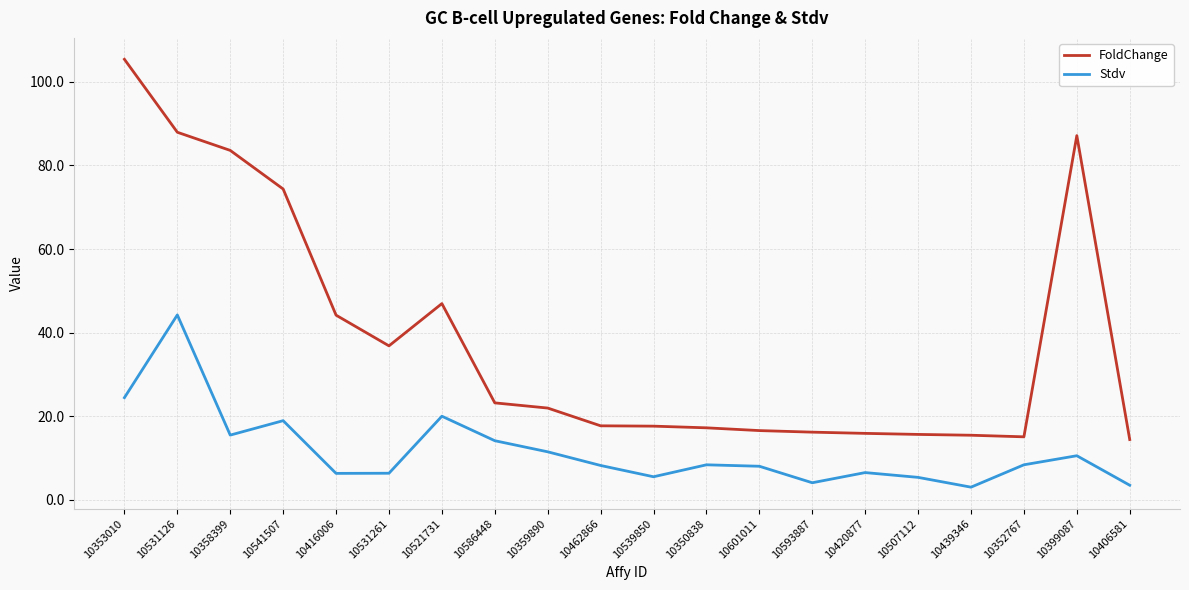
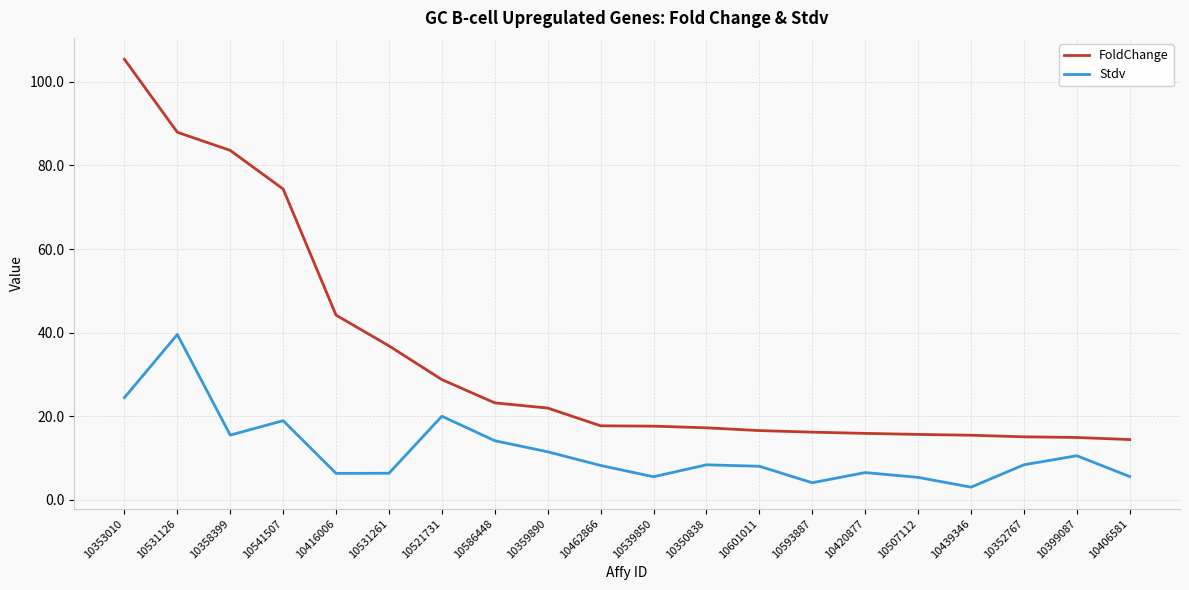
  {
    "FoldChange": {
      "10353010": 105,
      "10531126": 88,
      "10358399": 84,
      "10541507": 74,
      "10416006": 44,
      "10531261": 37,
-     "10521731": 47,
+     "10521731": 29,
      "10586448": 23,
      "10359890": 22,
      "10462866": 18,
      "10539850": 18,
      "10350838": 17,
      "10601011": 17,
      "10593887": 16,
      "10420877": 16,
      "10507112": 16,
      "10439346": 15,
      "10352767": 15,
-     "10399087": 87,
+     "10399087": 15,
      "10406581": 14
    },
    "Stdv": {
      "10353010": 24,
-     "10531126": 44,
+     "10531126": 40,
      "10358399": 16,
      "10541507": 19,
      "10416006": 6,
      "10531261": 6,
      "10521731": 20,
      "10586448": 14,
      "10359890": 12,
      "10462866": 8,
      "10539850": 6,
      "10350838": 8,
      "10601011": 8,
      "10593887": 4,
      "10420877": 7,
      "10507112": 5,
      "10439346": 3,
      "10352767": 8,
      "10399087": 11,
-     "10406581": 4
+     "10406581": 6
    }
  }
